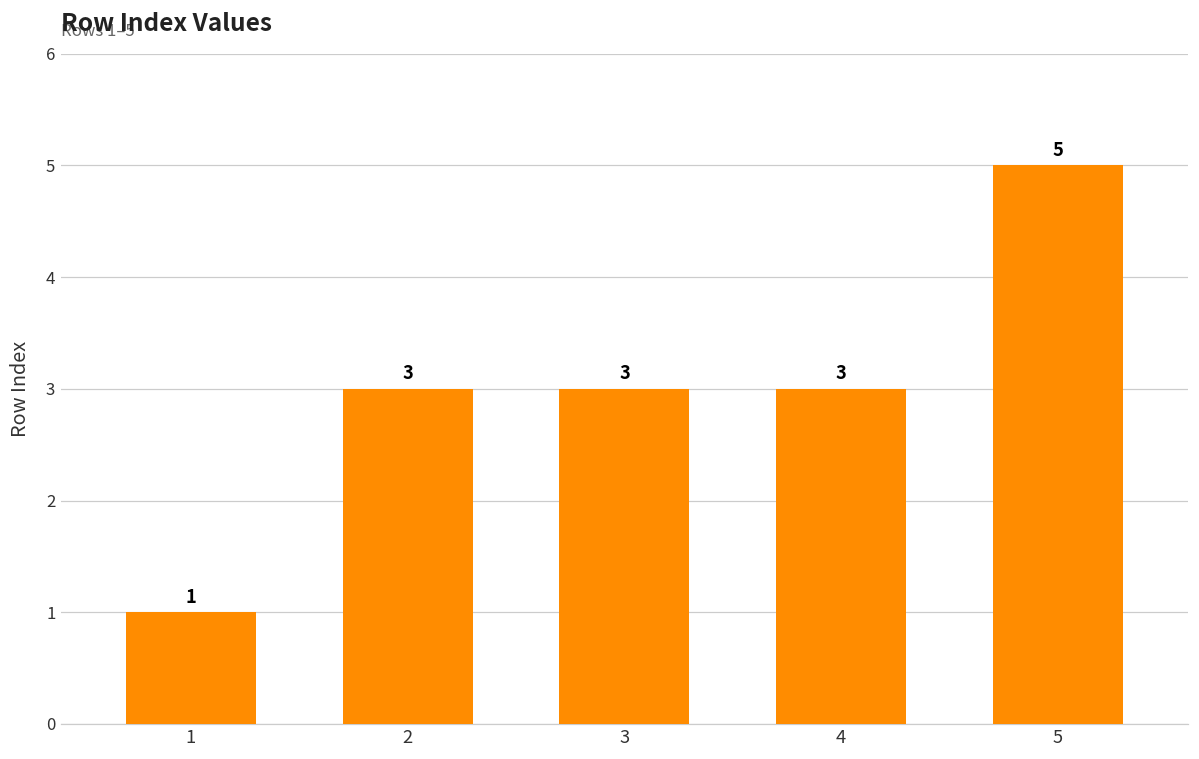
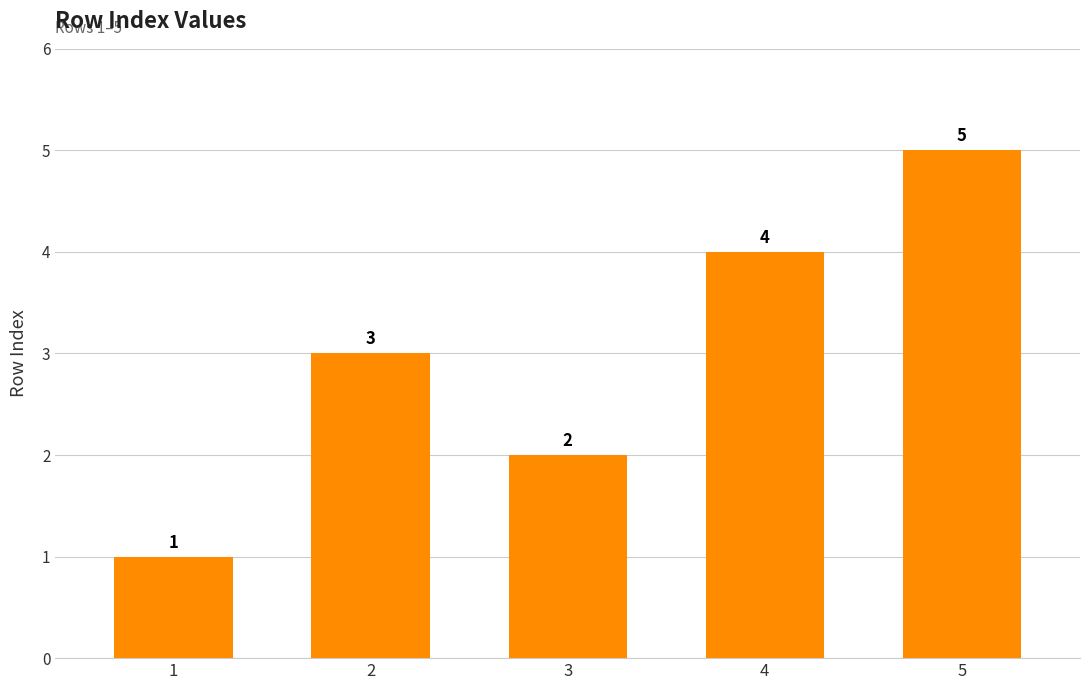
  {
    "1": 1,
    "2": 3,
-   "3": 3,
-   "4": 3,
+   "3": 2,
+   "4": 4,
    "5": 5
  }
